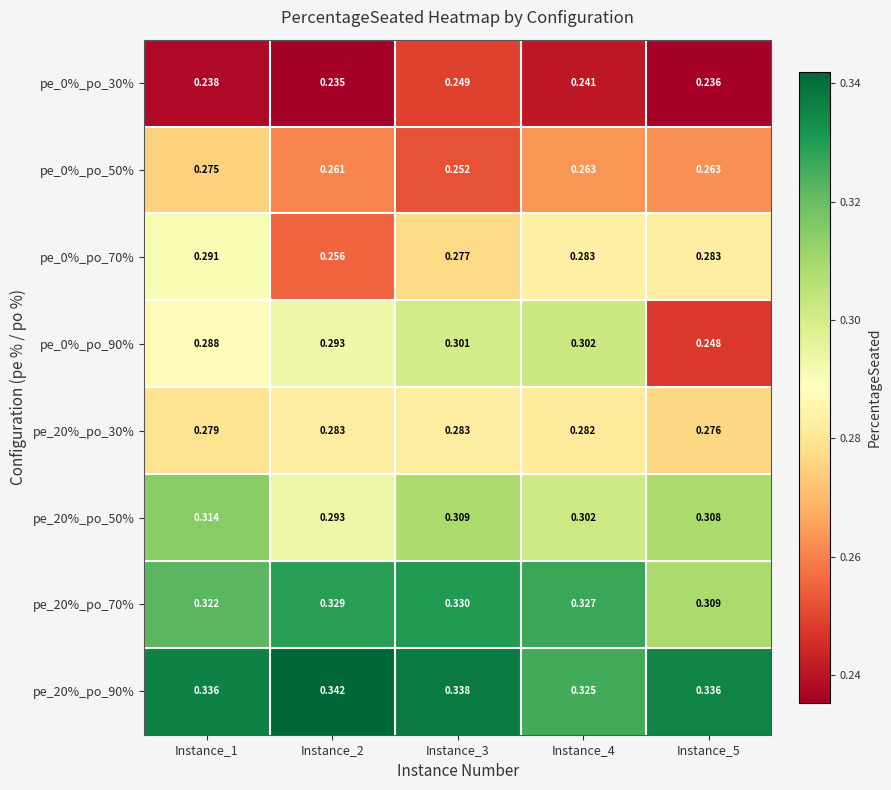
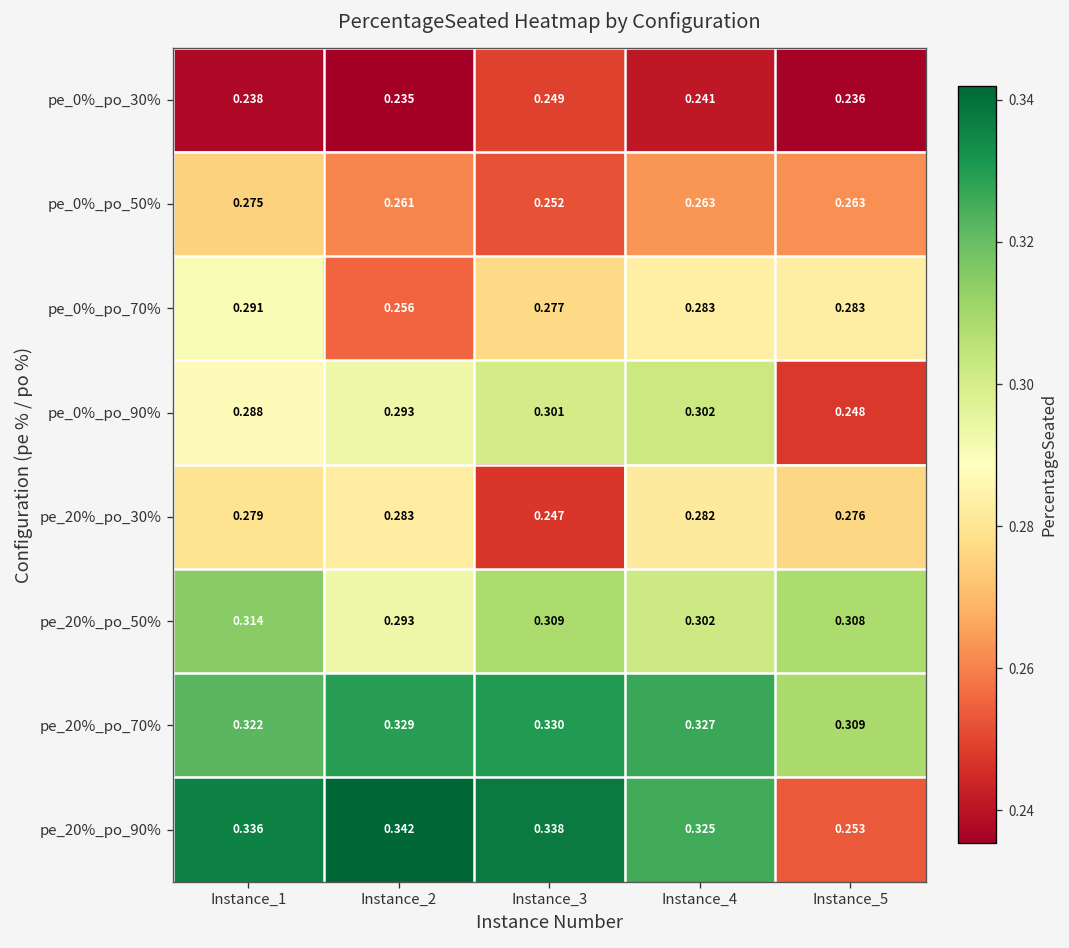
  {
    "pe_0%_po_30%": {
      "Instance_1": 0.238,
      "Instance_2": 0.235,
      "Instance_3": 0.249,
      "Instance_4": 0.241,
      "Instance_5": 0.236
    },
    "pe_0%_po_50%": {
      "Instance_1": 0.275,
      "Instance_2": 0.261,
      "Instance_3": 0.252,
      "Instance_4": 0.263,
      "Instance_5": 0.263
    },
    "pe_0%_po_70%": {
      "Instance_1": 0.291,
      "Instance_2": 0.256,
      "Instance_3": 0.277,
      "Instance_4": 0.283,
      "Instance_5": 0.283
    },
    "pe_0%_po_90%": {
      "Instance_1": 0.288,
      "Instance_2": 0.293,
      "Instance_3": 0.301,
      "Instance_4": 0.302,
      "Instance_5": 0.248
    },
    "pe_20%_po_30%": {
      "Instance_1": 0.279,
      "Instance_2": 0.283,
-     "Instance_3": 0.283,
+     "Instance_3": 0.247,
      "Instance_4": 0.282,
      "Instance_5": 0.276
    },
    "pe_20%_po_50%": {
      "Instance_1": 0.314,
      "Instance_2": 0.293,
      "Instance_3": 0.309,
      "Instance_4": 0.302,
      "Instance_5": 0.308
    },
    "pe_20%_po_70%": {
      "Instance_1": 0.322,
      "Instance_2": 0.329,
      "Instance_3": 0.330,
      "Instance_4": 0.327,
      "Instance_5": 0.309
    },
    "pe_20%_po_90%": {
      "Instance_1": 0.336,
      "Instance_2": 0.342,
      "Instance_3": 0.338,
      "Instance_4": 0.325,
-     "Instance_5": 0.336
+     "Instance_5": 0.253
    }
  }
